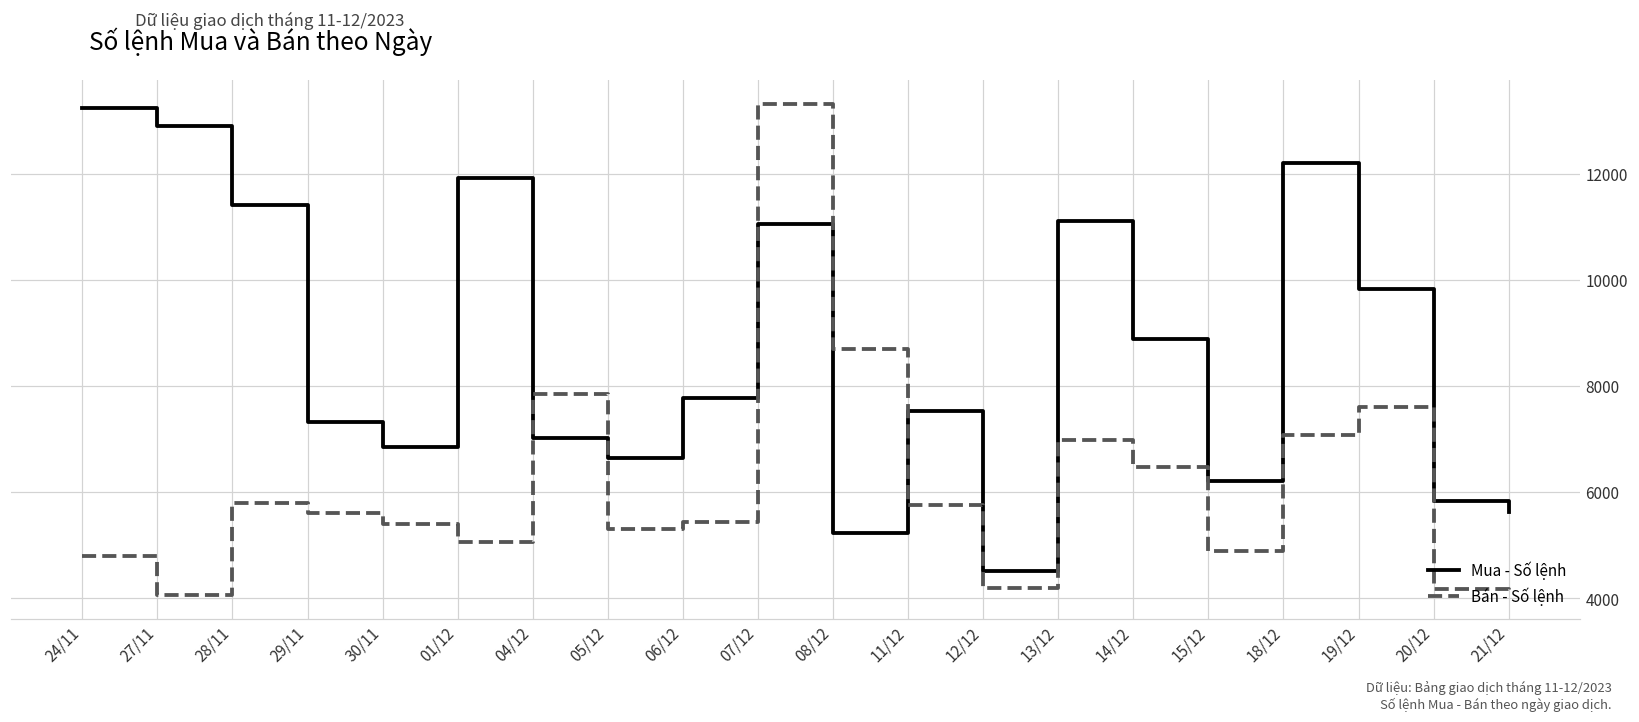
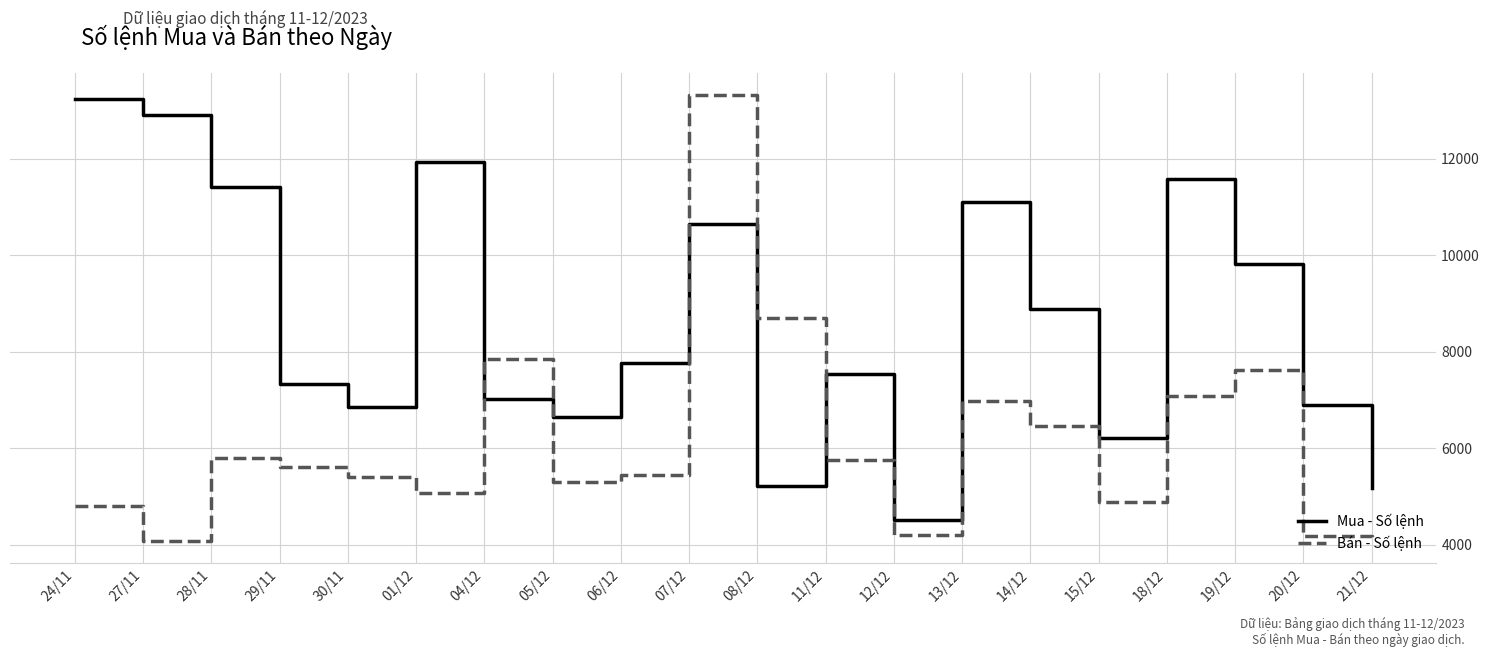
  {
    "Mua - Số lệnh": {
      "24/11": 13200,
      "27/11": 12900,
      "28/11": 11400,
      "29/11": 7300,
      "30/11": 6800,
      "01/12": 11900,
      "04/12": 7000,
      "05/12": 6700,
      "06/12": 7800,
-     "07/12": 11100,
+     "07/12": 10700,
      "08/12": 5200,
      "11/12": 7500,
      "12/12": 4500,
      "13/12": 11100,
      "14/12": 8900,
      "15/12": 6200,
-     "18/12": 12200,
+     "18/12": 11600,
      "19/12": 9800,
-     "20/12": 5800,
-     "21/12": 5600
+     "20/12": 6900,
+     "21/12": 5200
    },
    "Bán - Số lệnh": {
      "24/11": 4800,
      "27/11": 4100,
      "28/11": 5800,
      "29/11": 5600,
      "30/11": 5400,
      "01/12": 5100,
      "04/12": 7900,
      "05/12": 5300,
      "06/12": 5400,
      "07/12": 13300,
      "08/12": 8700,
      "11/12": 5800,
      "12/12": 4200,
      "13/12": 7000,
      "14/12": 6500,
      "15/12": 4900,
      "18/12": 7100,
      "19/12": 7600,
      "20/12": 4200,
      "21/12": 4100
    }
  }
